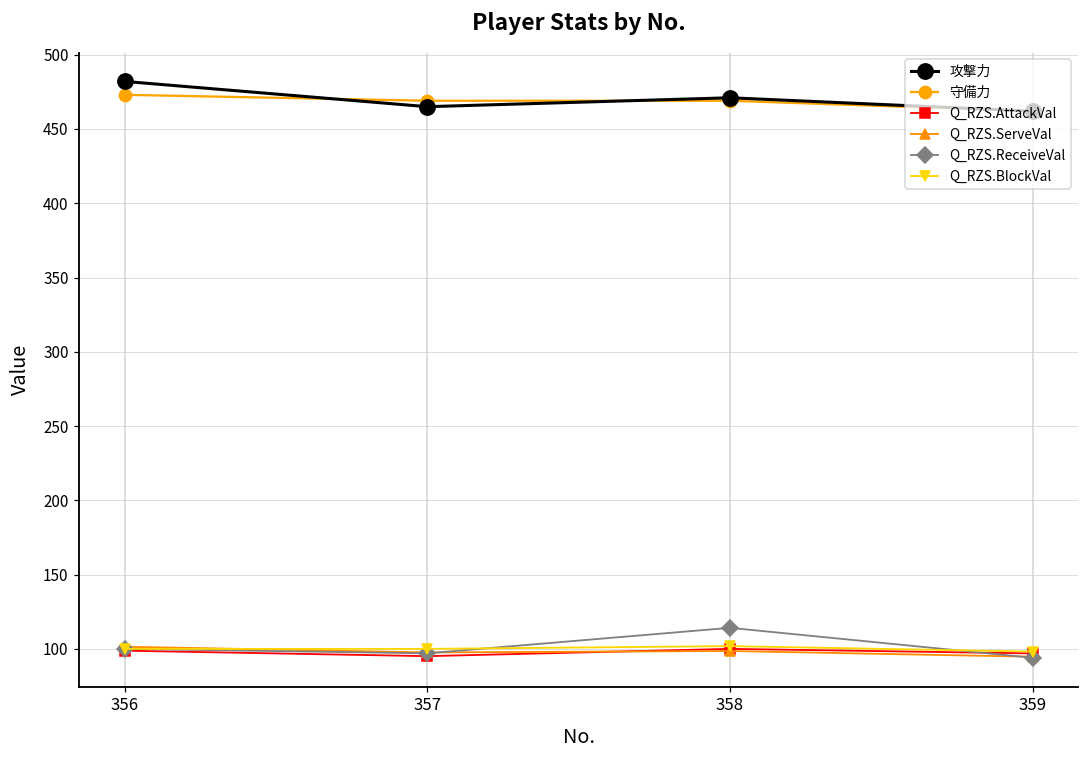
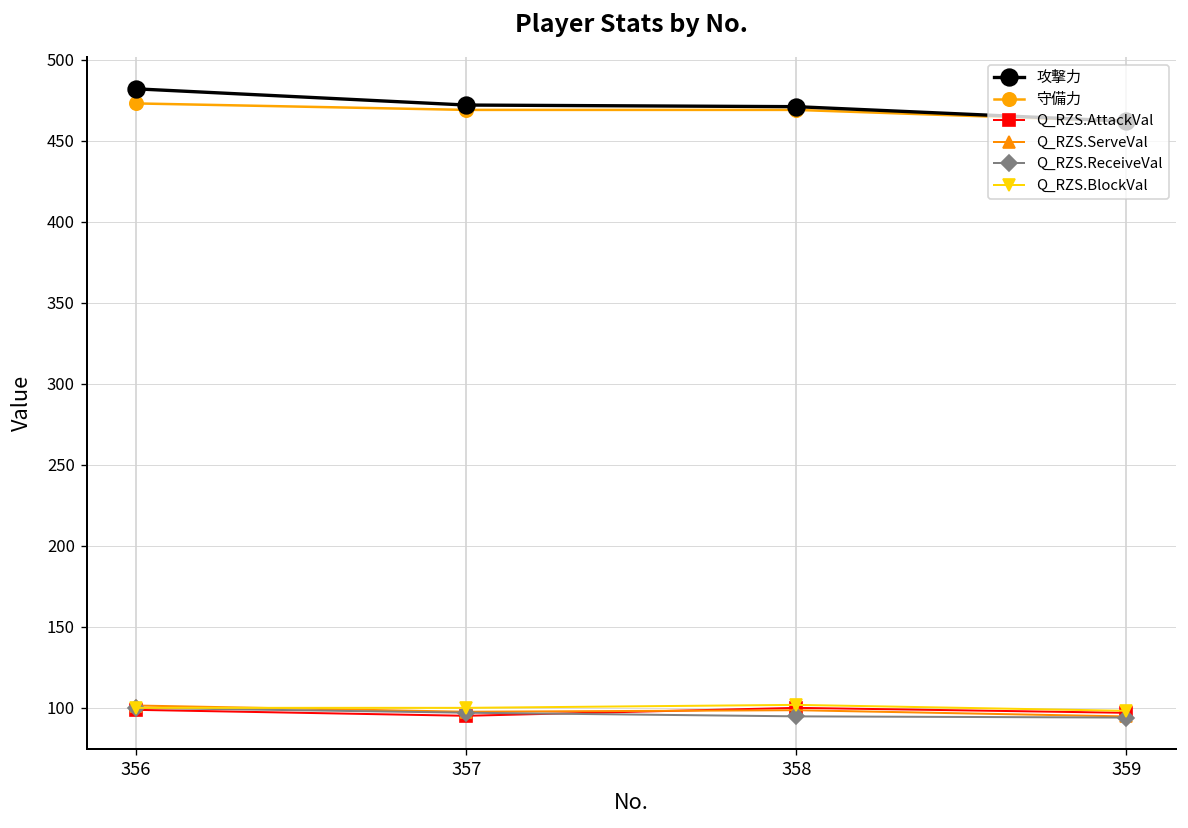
  {
    "攻撃力": {
      "356": 482,
-     "357": 465,
+     "357": 472,
      "358": 471
    },
    "Q_RZS.AttackVal": {
      "357": 95
    },
    "Q_RZS.ReceiveVal": {
-     "358": 114
+     "358": 95
    }
  }
